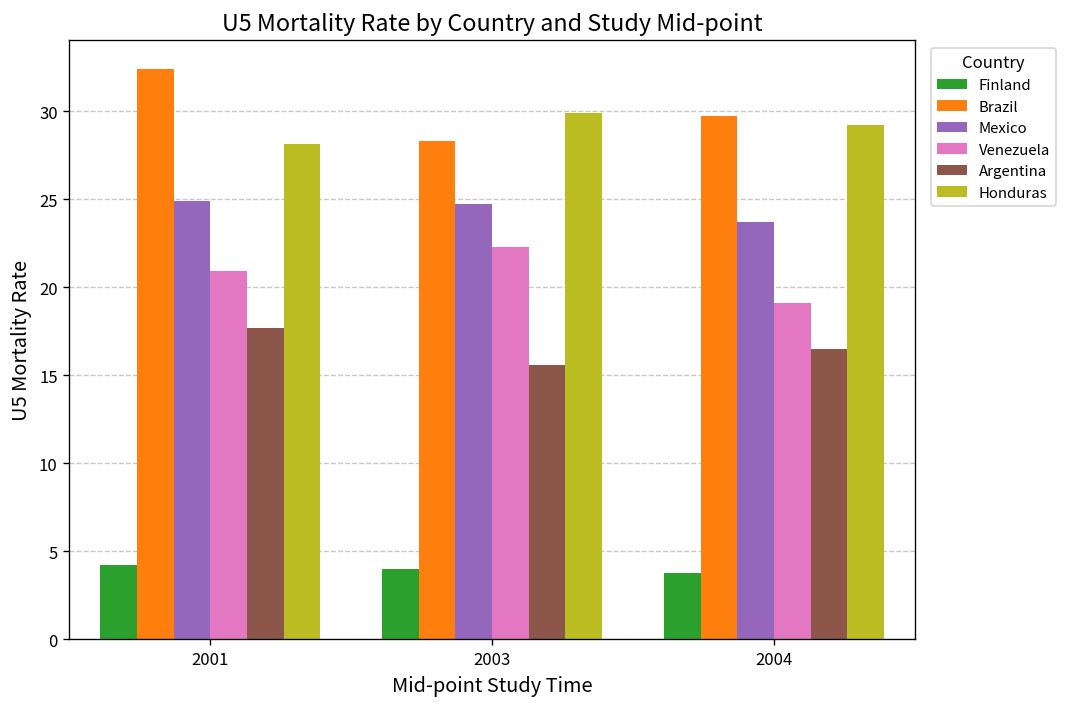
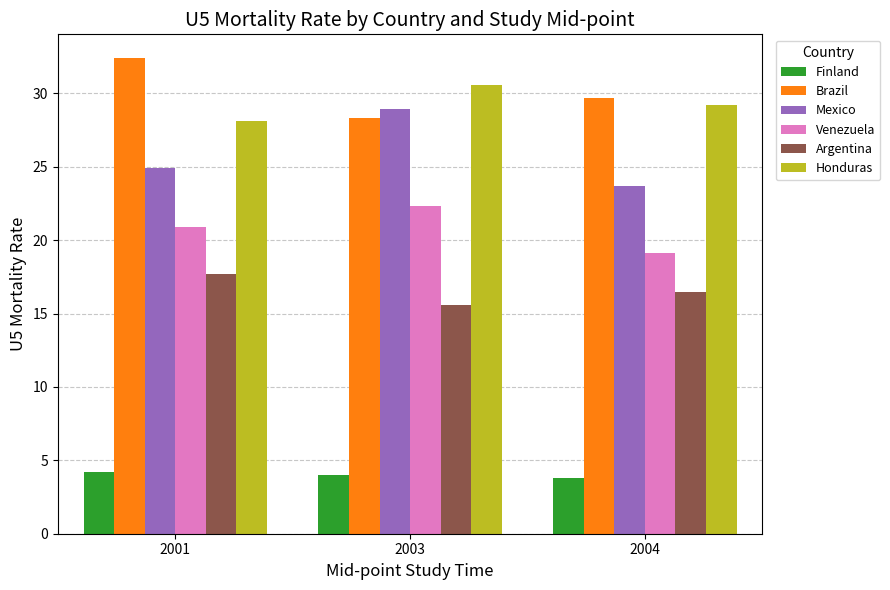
  {
    "Finland": {
      "2001": 4.2,
      "2003": 4.0,
      "2004": 3.8
    },
    "Brazil": {
      "2001": 32.4,
      "2003": 28.3,
      "2004": 29.7
    },
    "Mexico": {
      "2001": 24.9,
-     "2003": 24.7,
+     "2003": 28.9,
      "2004": 23.7
    },
    "Venezuela": {
      "2001": 20.9,
      "2003": 22.3,
      "2004": 19.1
    },
    "Argentina": {
      "2001": 17.7,
      "2003": 15.6,
      "2004": 16.5
    },
    "Honduras": {
      "2001": 28.1,
-     "2003": 29.9,
+     "2003": 30.6,
      "2004": 29.2
    }
  }
